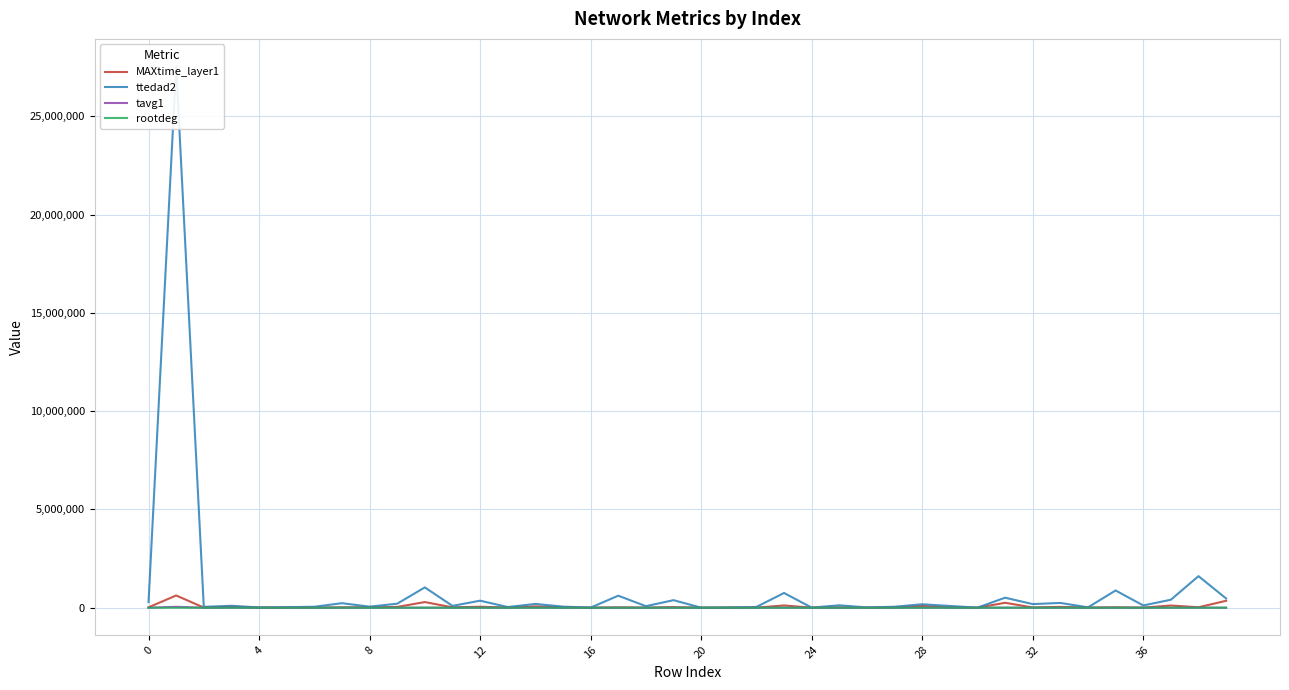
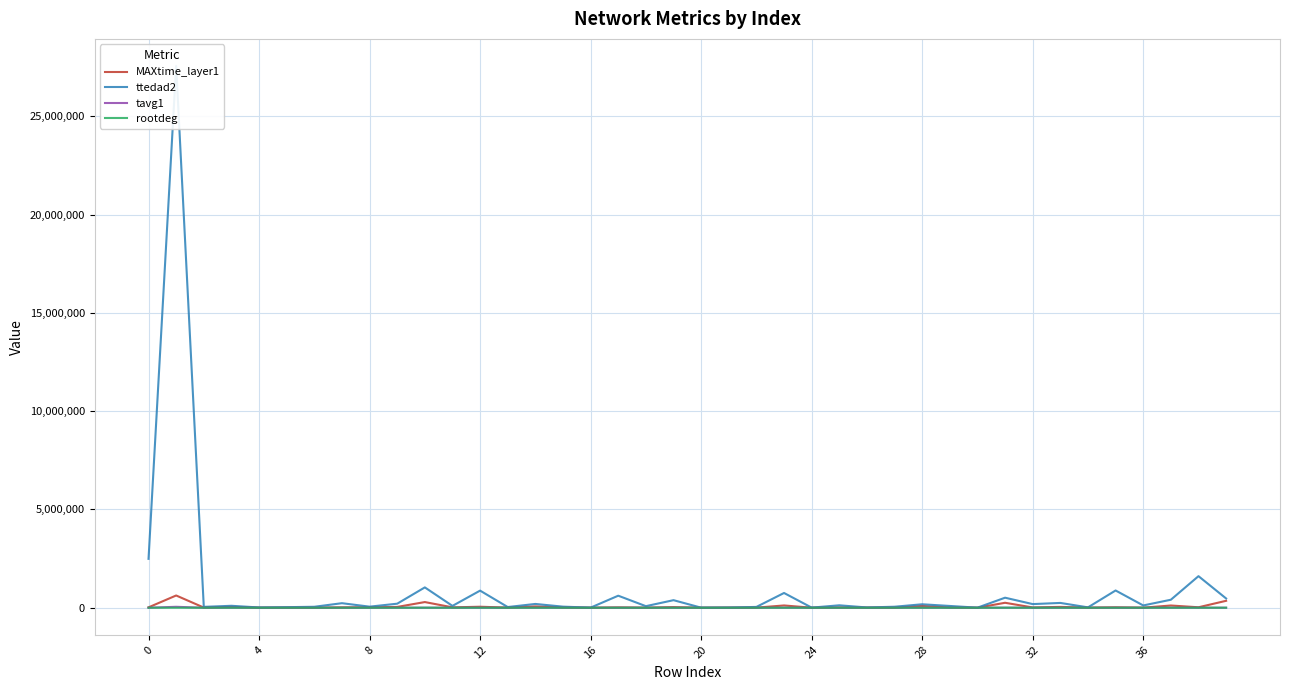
  {
    "ttedad2": {
-     "0": "300,000",
-     "12": "400,000",
+     "0": "2,500,000",
+     "12": "900,000",
      "32": "200,000"
    }
  }
